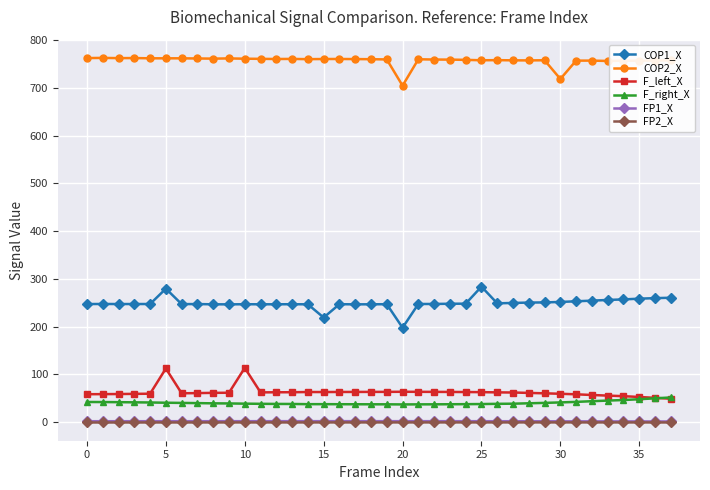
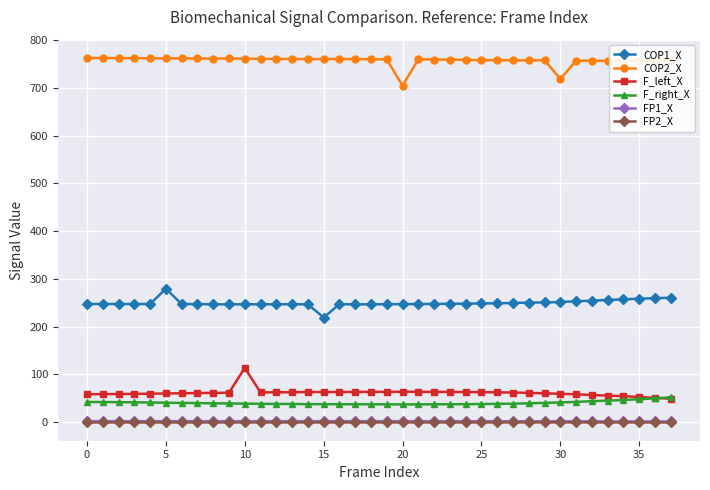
  {
    "COP1_X": {
      "0": 250,
      "5": 280,
      "10": 250,
      "15": 220,
-     "20": 200,
-     "25": 280,
+     "20": 250,
+     "25": 250,
      "30": 250,
      "35": 260
    },
    "COP2_X": {
      "0": 760,
      "5": 760,
      "10": 760,
      "15": 760,
      "20": 700,
      "25": 760,
      "30": 720
    },
    "F_left_X": {
      "0": 60,
-     "5": 110,
+     "5": 60,
      "10": 110,
      "15": 60,
      "20": 60,
      "25": 60,
      "30": 60
    },
    "F_right_X": {
      "0": 40,
      "5": 40,
      "10": 40,
      "15": 40,
      "20": 40,
      "25": 40,
      "30": 40
    }
  }
